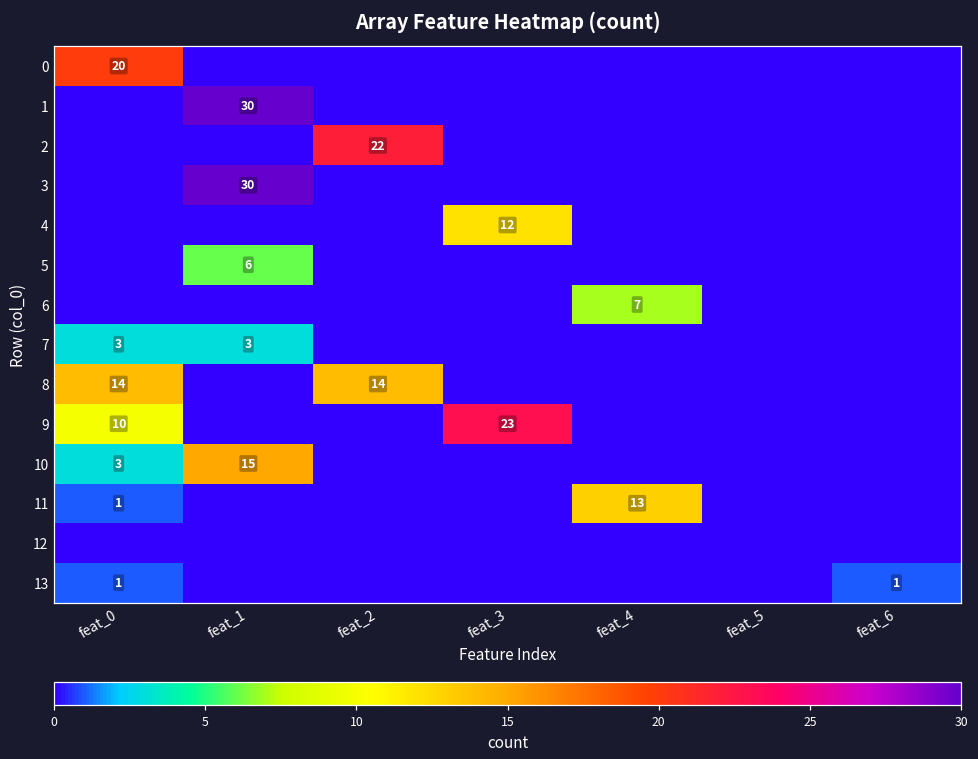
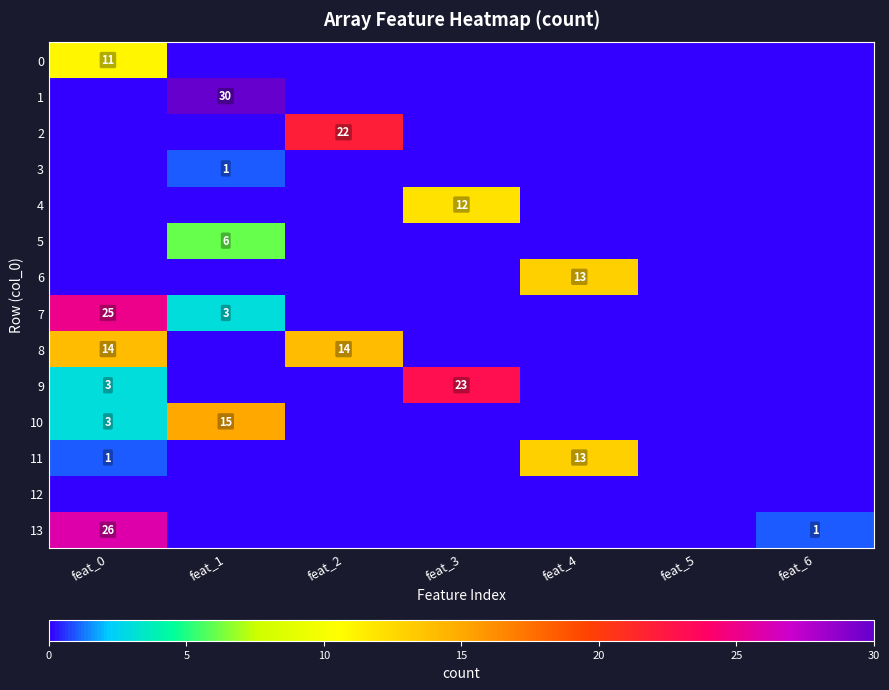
  {
    "0": {
-     "feat_0": 20
+     "feat_0": 11
    },
    "3": {
-     "feat_1": 30
+     "feat_1": 1
    },
    "6": {
-     "feat_4": 7
+     "feat_4": 13
    },
    "7": {
-     "feat_0": 3
+     "feat_0": 25
    },
    "9": {
-     "feat_0": 10
+     "feat_0": 3
    },
    "13": {
-     "feat_0": 1
+     "feat_0": 26
    }
  }
